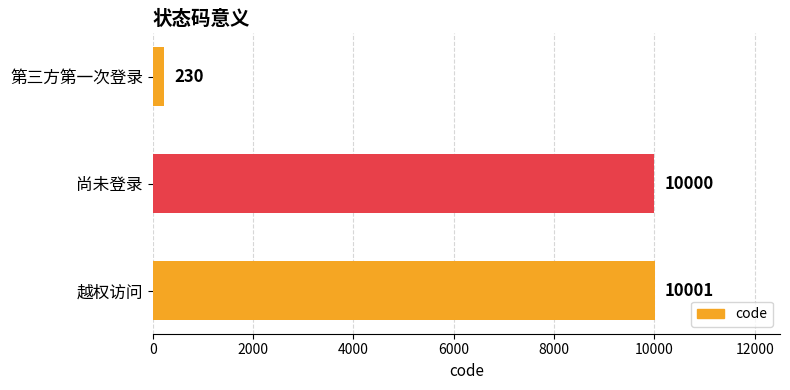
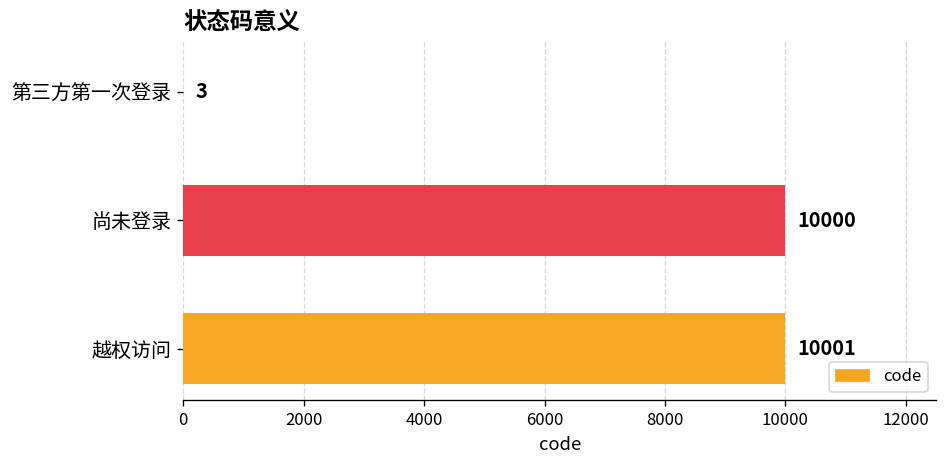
  {
-   "第三方第一次登录": 230,
+   "第三方第一次登录": 3,
    "尚未登录": 10000,
    "越权访问": 10001
  }
